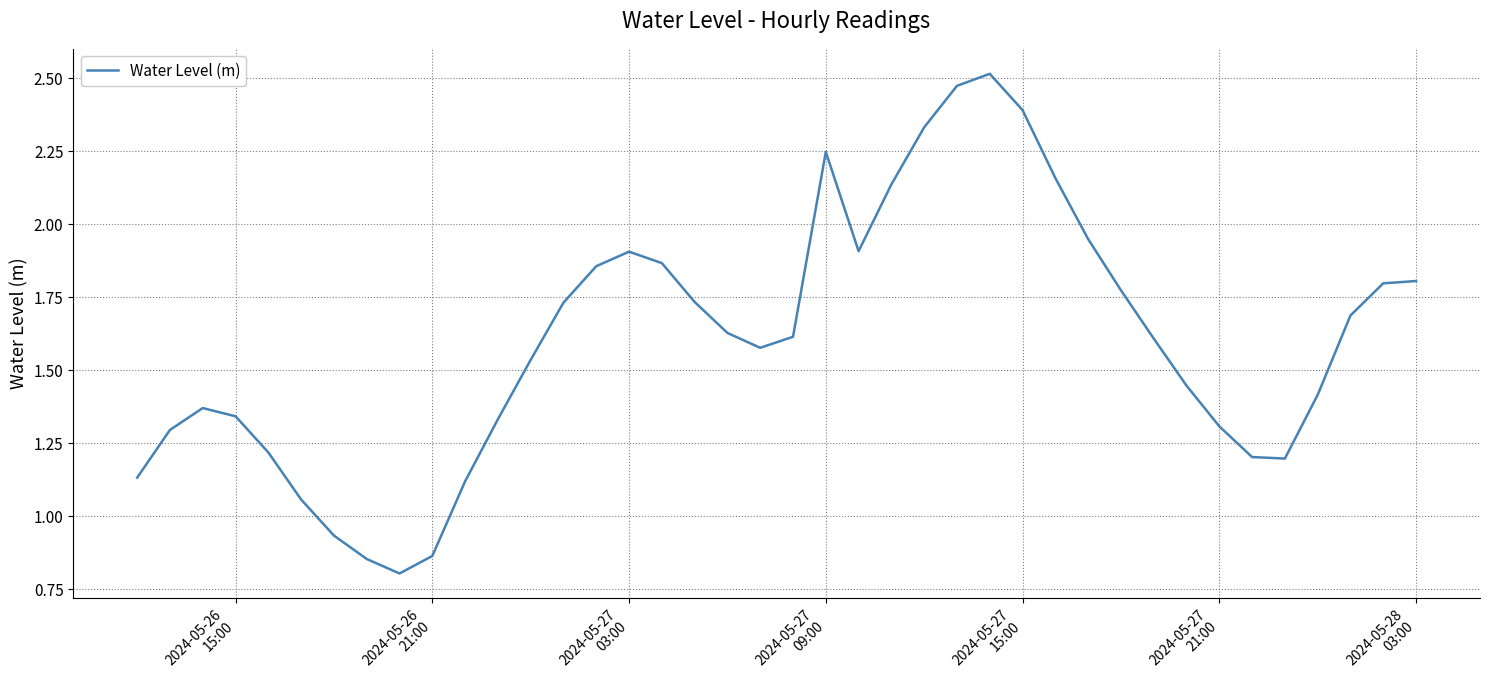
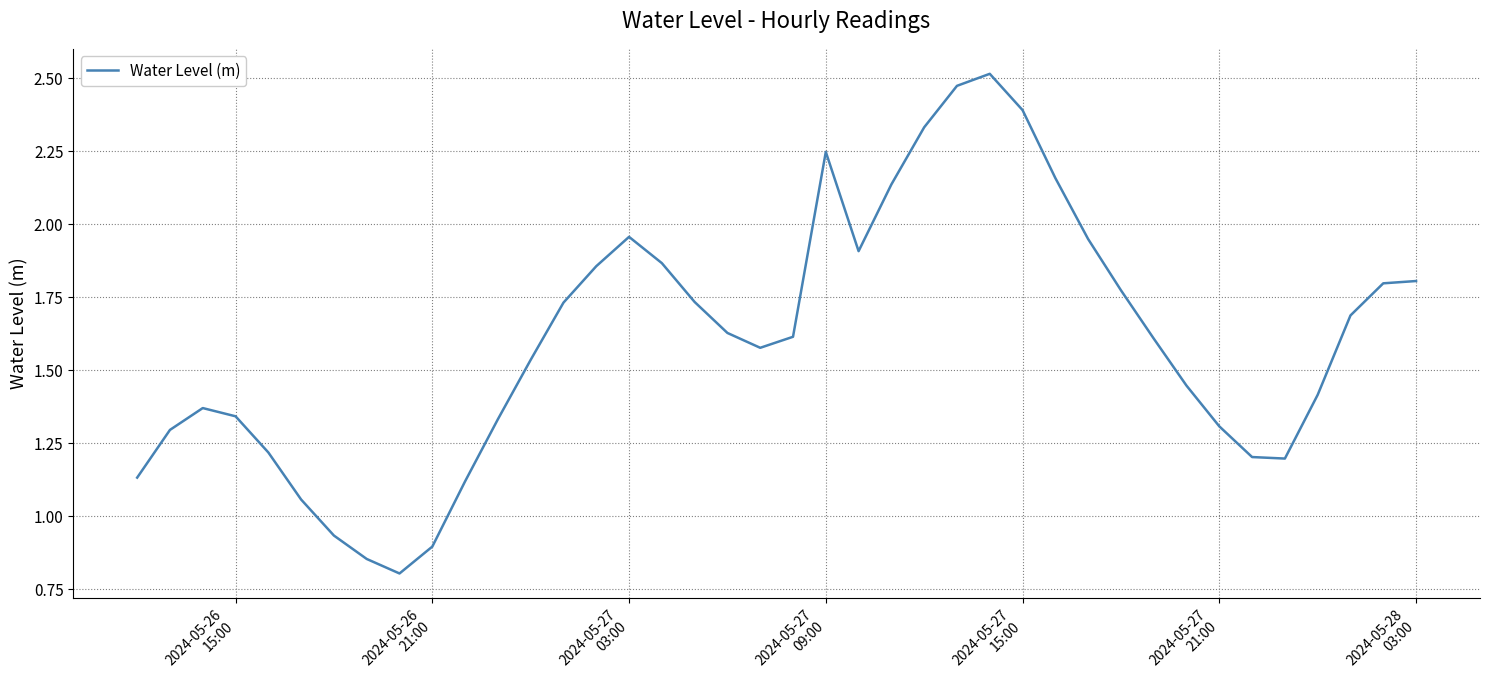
  {
    "2024-05-26 15:00": 1.34,
-   "2024-05-26 21:00": 0.86,
-   "2024-05-27 03:00": 1.91,
+   "2024-05-26 21:00": 0.90,
+   "2024-05-27 03:00": 1.96,
    "2024-05-27 09:00": 2.25,
    "2024-05-27 15:00": 2.39,
    "2024-05-27 21:00": 1.31,
    "2024-05-28 03:00": 1.81
  }
